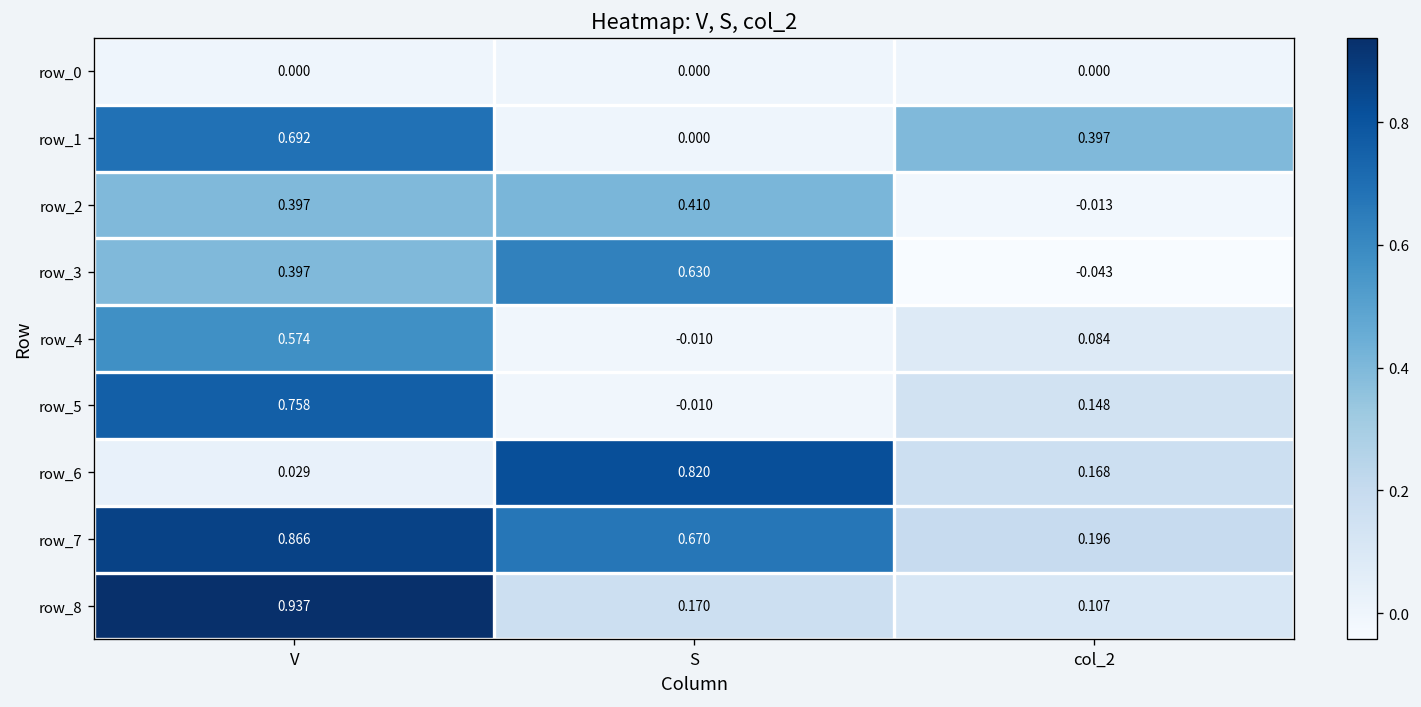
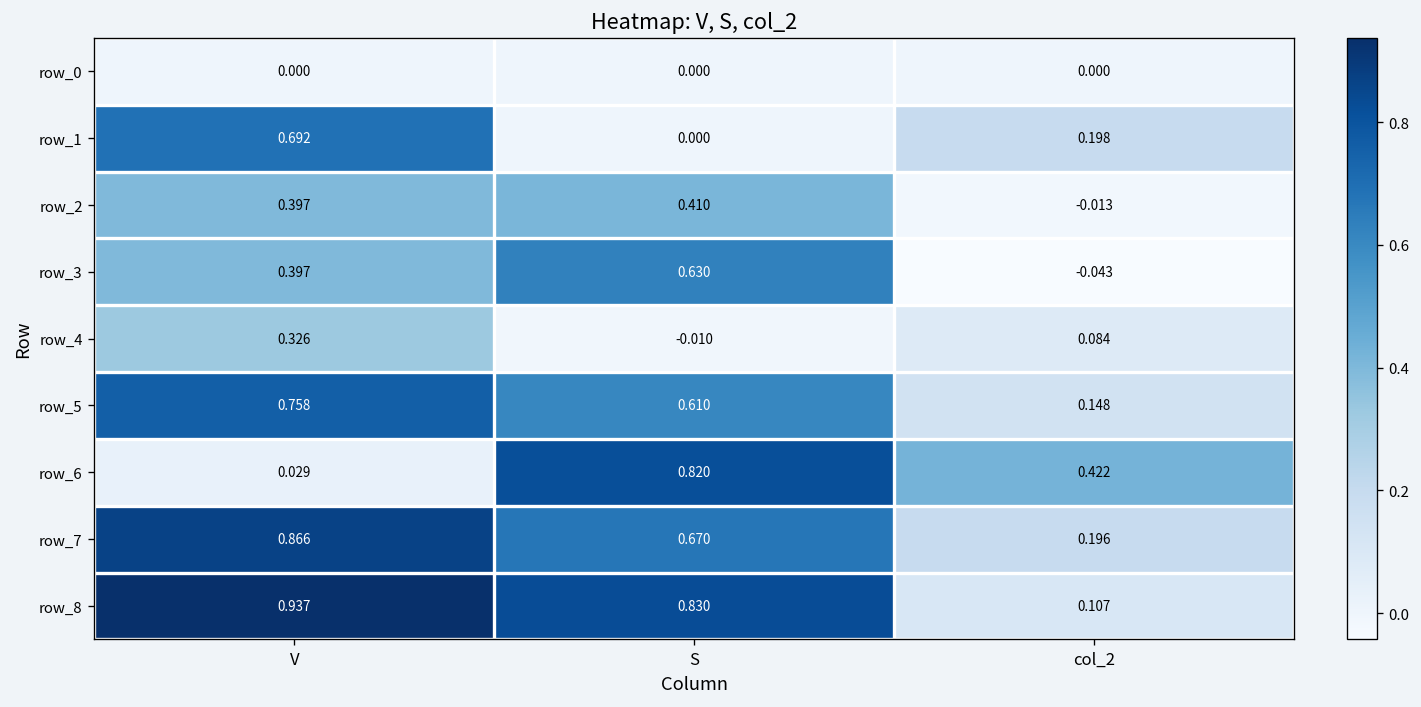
  {
    "row_0": {
      "V": 0.000,
      "S": 0.000,
      "col_2": 0.000
    },
    "row_1": {
      "V": 0.692,
      "S": 0.000,
-     "col_2": 0.397
+     "col_2": 0.198
    },
    "row_2": {
      "V": 0.397,
      "S": 0.410,
      "col_2": -0.013
    },
    "row_3": {
      "V": 0.397,
      "S": 0.630,
      "col_2": -0.043
    },
    "row_4": {
-     "V": 0.574,
+     "V": 0.326,
      "S": -0.010,
      "col_2": 0.084
    },
    "row_5": {
      "V": 0.758,
-     "S": -0.010,
+     "S": 0.610,
      "col_2": 0.148
    },
    "row_6": {
      "V": 0.029,
      "S": 0.820,
-     "col_2": 0.168
+     "col_2": 0.422
    },
    "row_7": {
      "V": 0.866,
      "S": 0.670,
      "col_2": 0.196
    },
    "row_8": {
      "V": 0.937,
-     "S": 0.170,
+     "S": 0.830,
      "col_2": 0.107
    }
  }
